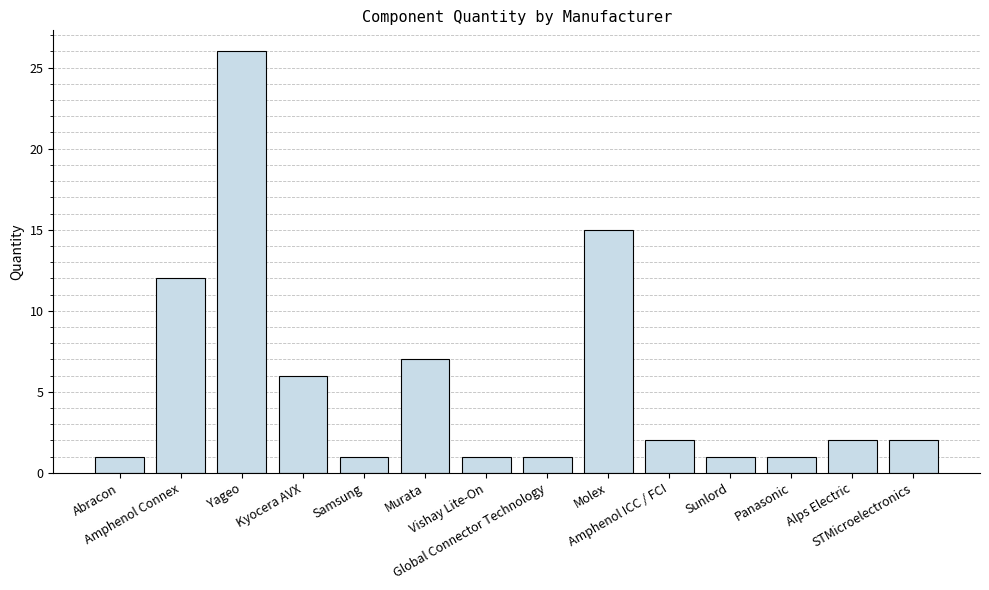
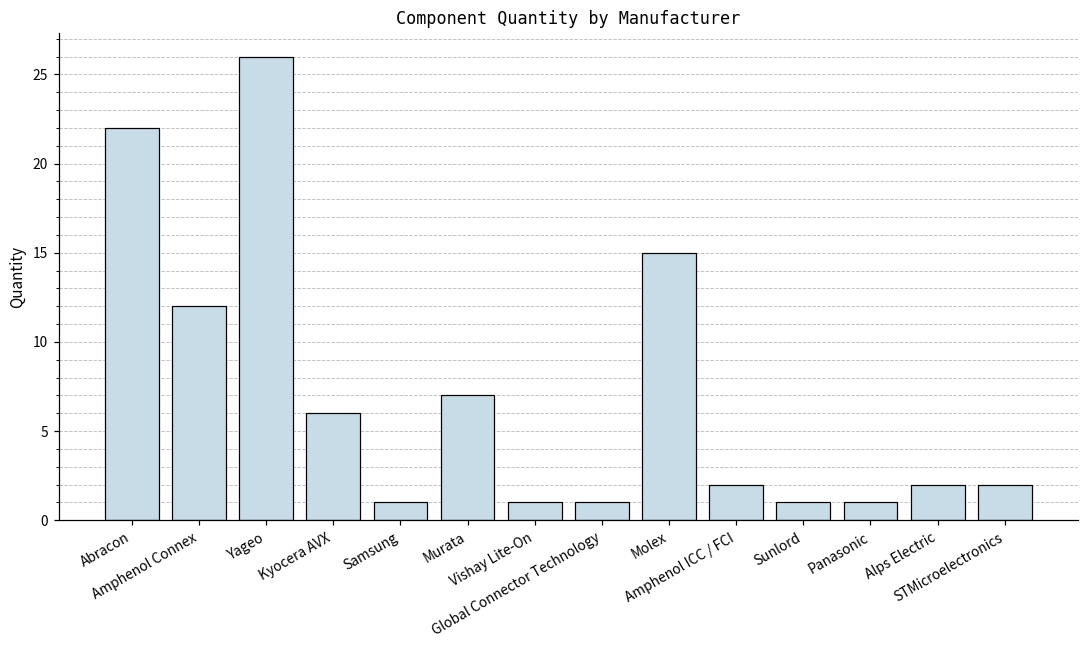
  {
-   "Abracon": 1,
+   "Abracon": 22,
    "Amphenol Connex": 12,
    "Yageo": 26,
    "Kyocera AVX": 6,
    "Samsung": 1,
    "Murata": 7,
    "Vishay Lite-On": 1,
    "Global Connector Technology": 1,
    "Molex": 15,
    "Amphenol ICC / FCI": 2,
    "Sunlord": 1,
    "Panasonic": 1,
    "Alps Electric": 2,
    "STMicroelectronics": 2
  }
